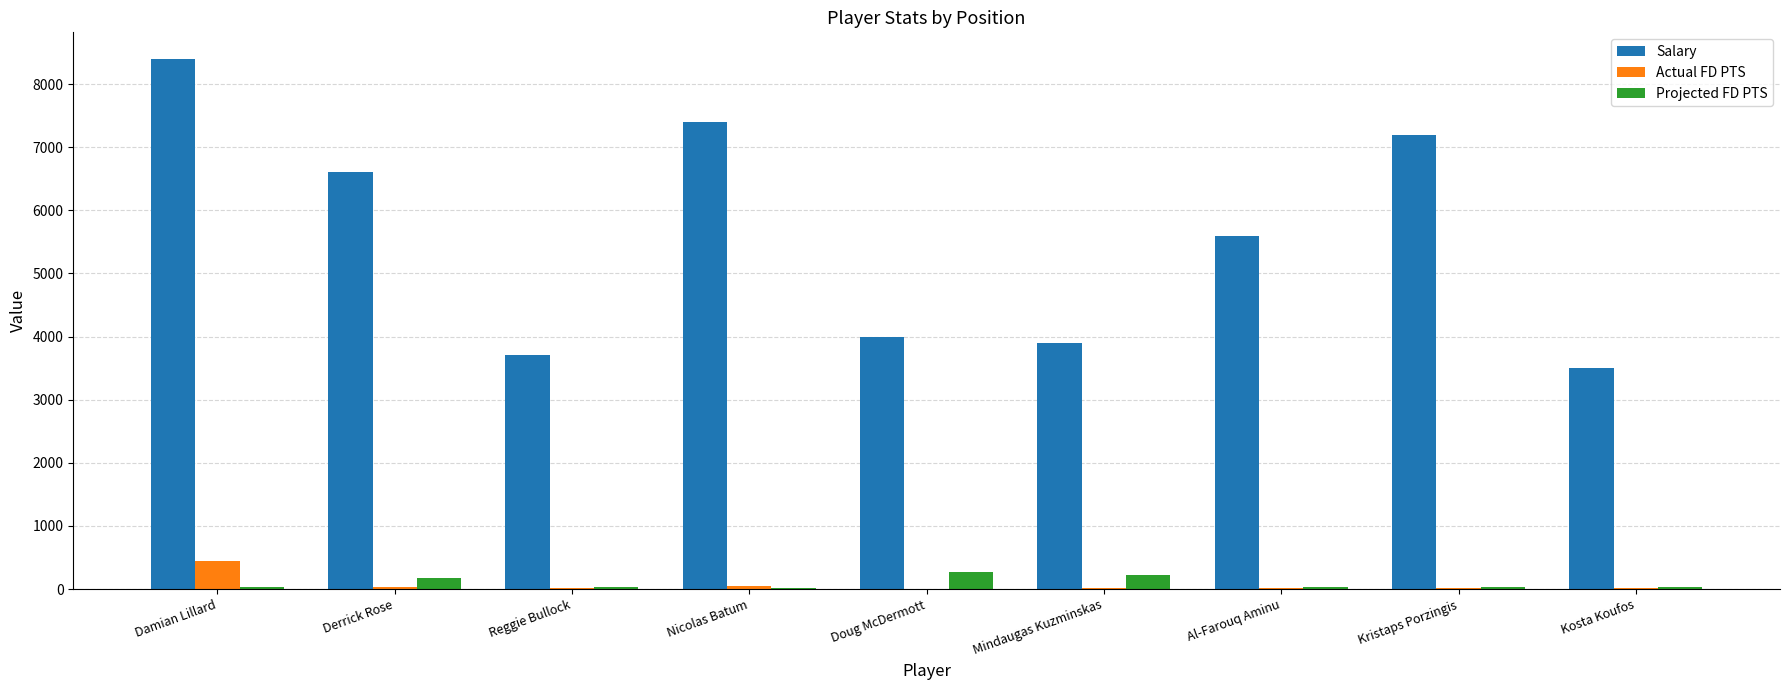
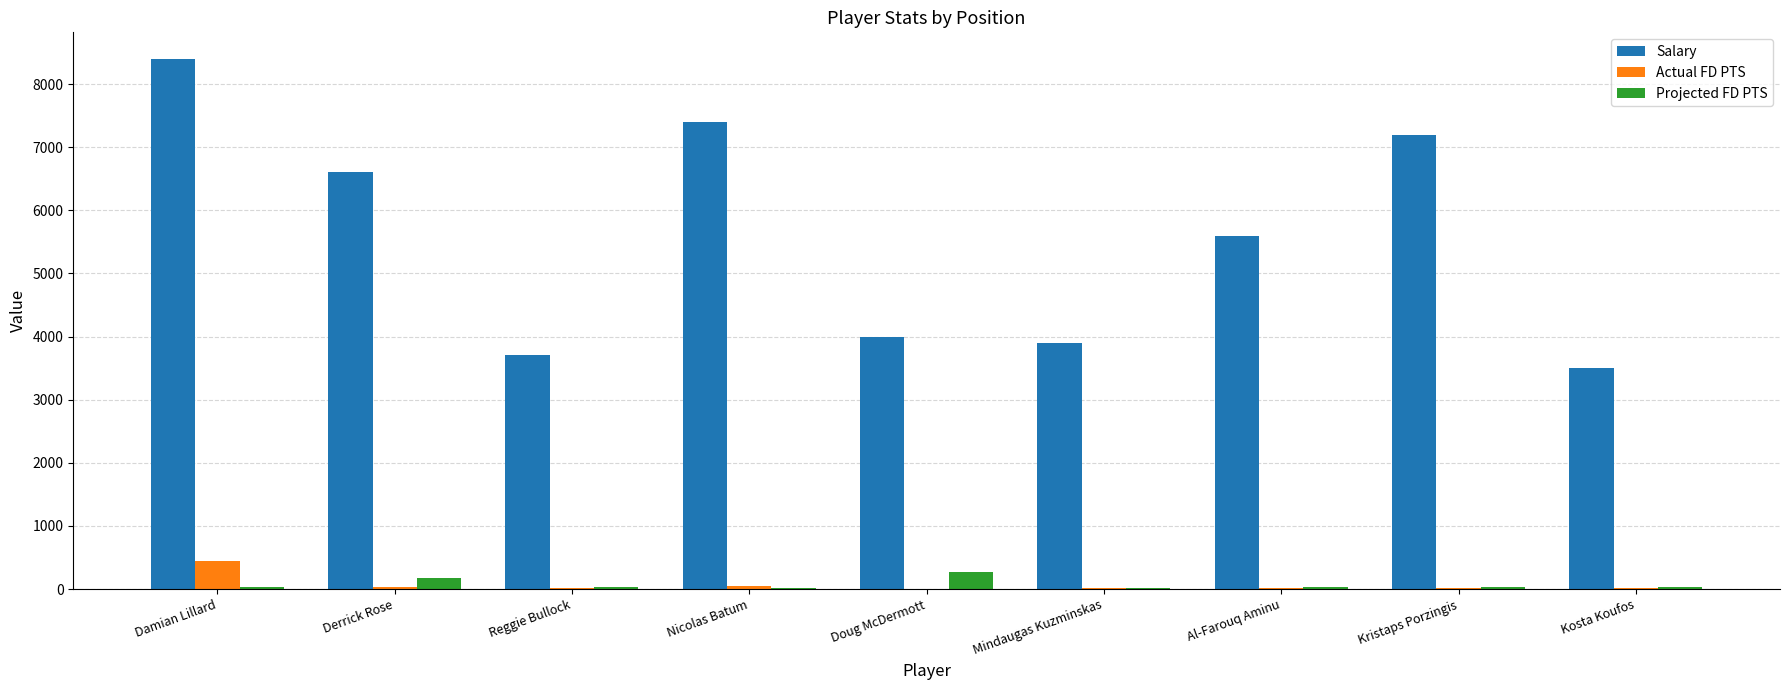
  {
    "Salary": {
      "Damian Lillard": 8400,
      "Derrick Rose": 6600,
      "Reggie Bullock": 3700,
      "Nicolas Batum": 7400,
      "Doug McDermott": 4000,
      "Mindaugas Kuzminskas": 3900,
      "Al-Farouq Aminu": 5600,
      "Kristaps Porzingis": 7200,
      "Kosta Koufos": 3500
    },
    "Actual FD PTS": {
      "Damian Lillard": 400,
      "Nicolas Batum": 0
    },
    "Projected FD PTS": {
      "Derrick Rose": 200,
      "Doug McDermott": 300,
-     "Mindaugas Kuzminskas": 200
+     "Mindaugas Kuzminskas": 0
    }
  }
